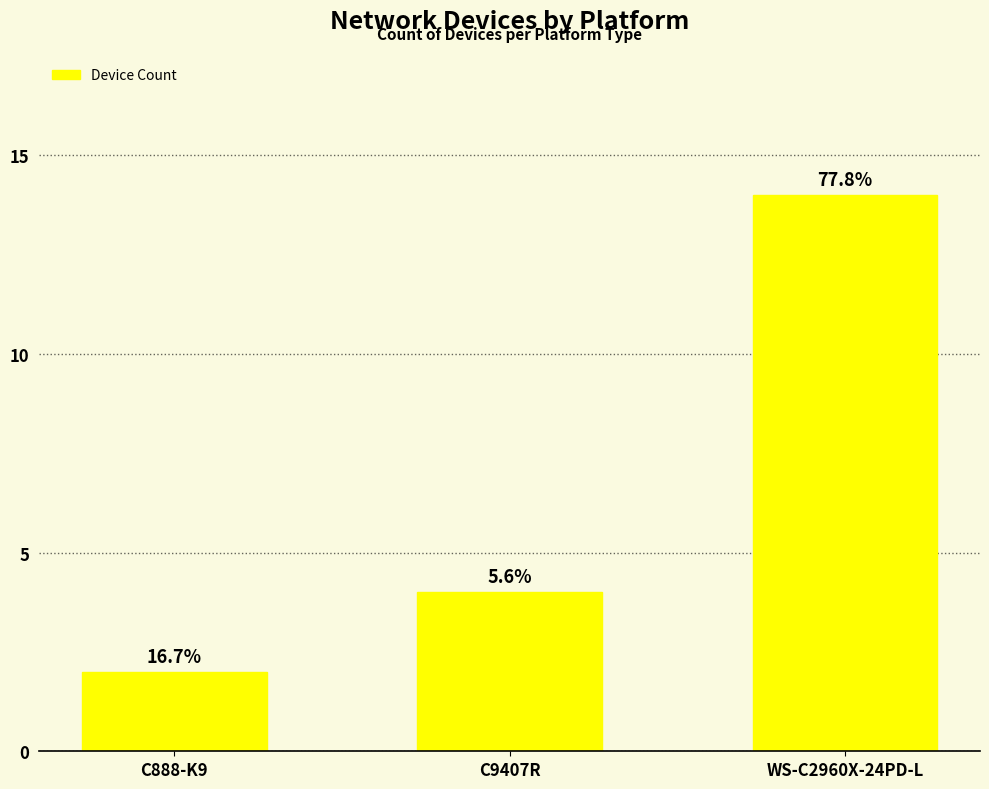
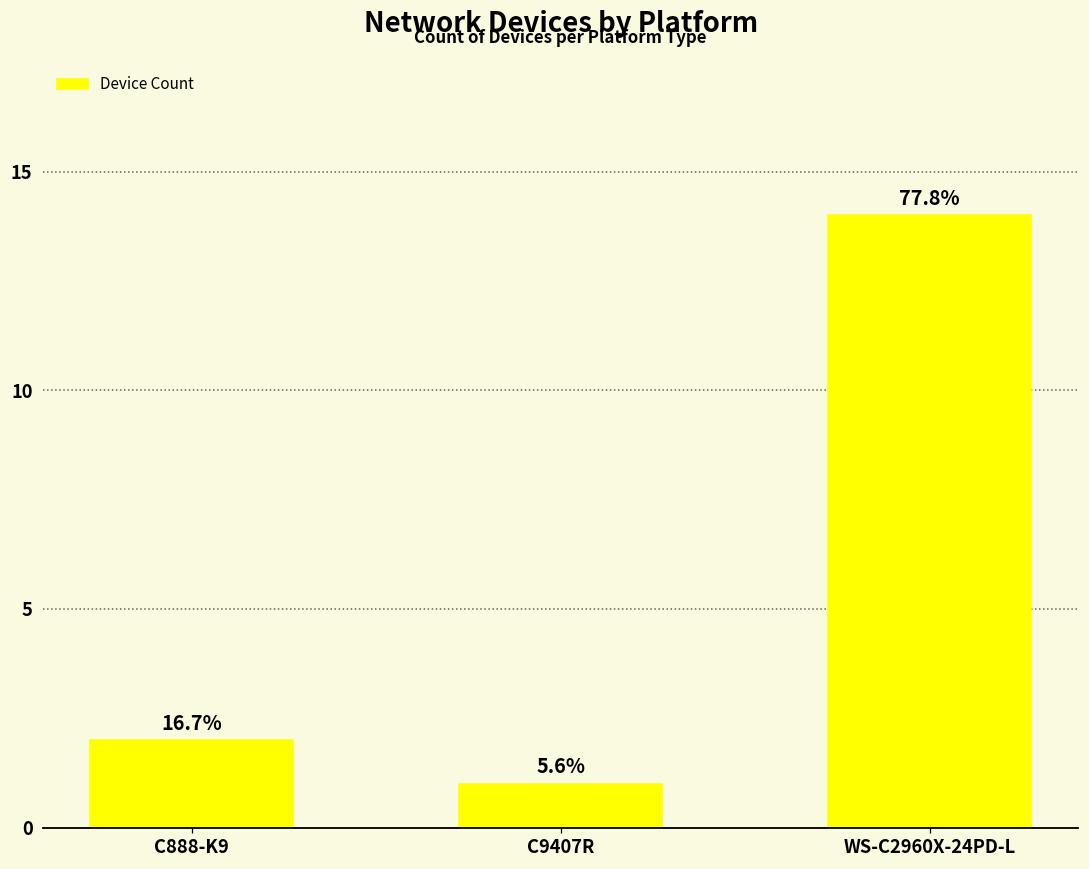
  {
-   "C9407R": 4
+   "C9407R": 1
  }
